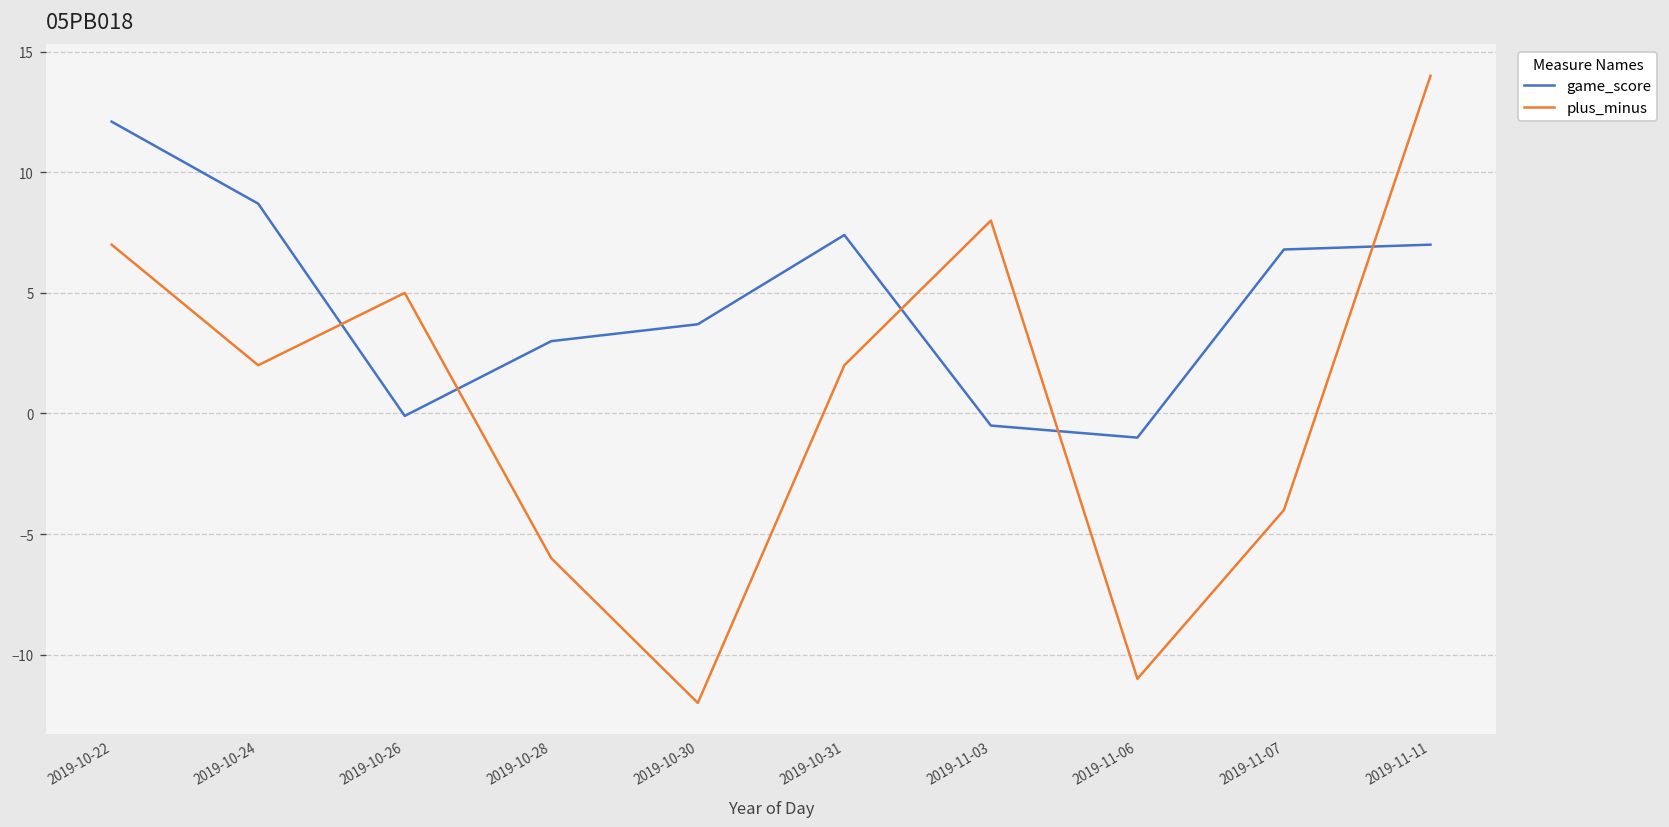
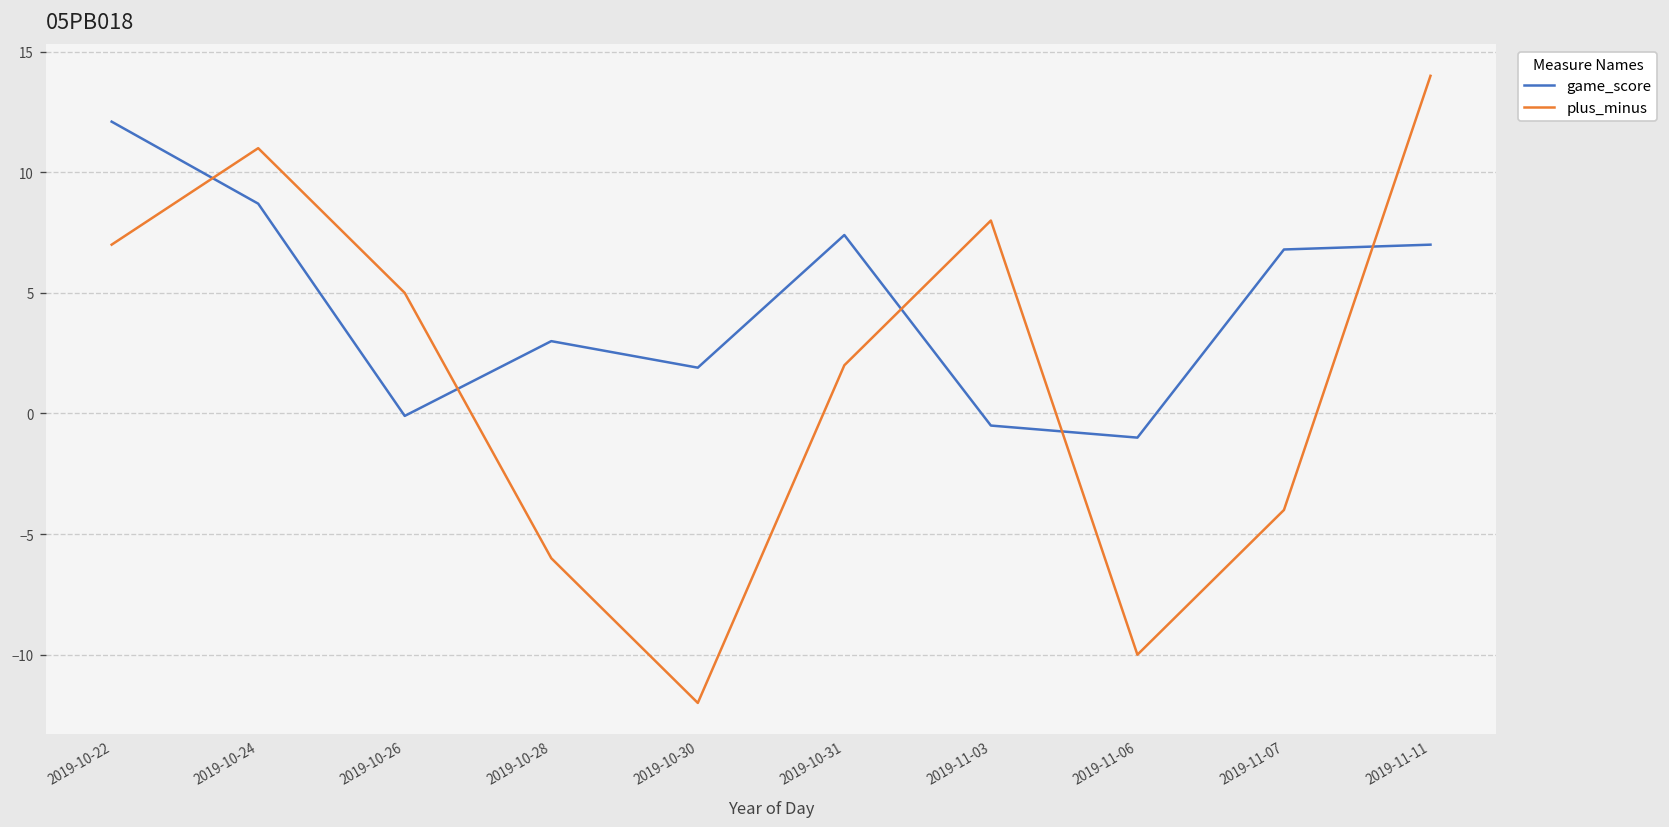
  {
    "game_score": {
      "2019-10-22": 12.1,
      "2019-10-24": 8.7,
      "2019-10-26": -0.1,
      "2019-10-28": 3.0,
-     "2019-10-30": 3.7,
+     "2019-10-30": 1.9,
      "2019-10-31": 7.4,
      "2019-11-03": -0.5,
      "2019-11-06": -1.0,
      "2019-11-07": 6.8,
      "2019-11-11": 7.0
    },
    "plus_minus": {
      "2019-10-22": 7,
-     "2019-10-24": 2,
+     "2019-10-24": 11,
      "2019-10-26": 5,
      "2019-10-28": -6,
      "2019-10-30": -12,
      "2019-10-31": 2,
      "2019-11-03": 8,
-     "2019-11-06": -11,
+     "2019-11-06": -10,
      "2019-11-07": -4,
      "2019-11-11": 14
    }
  }
